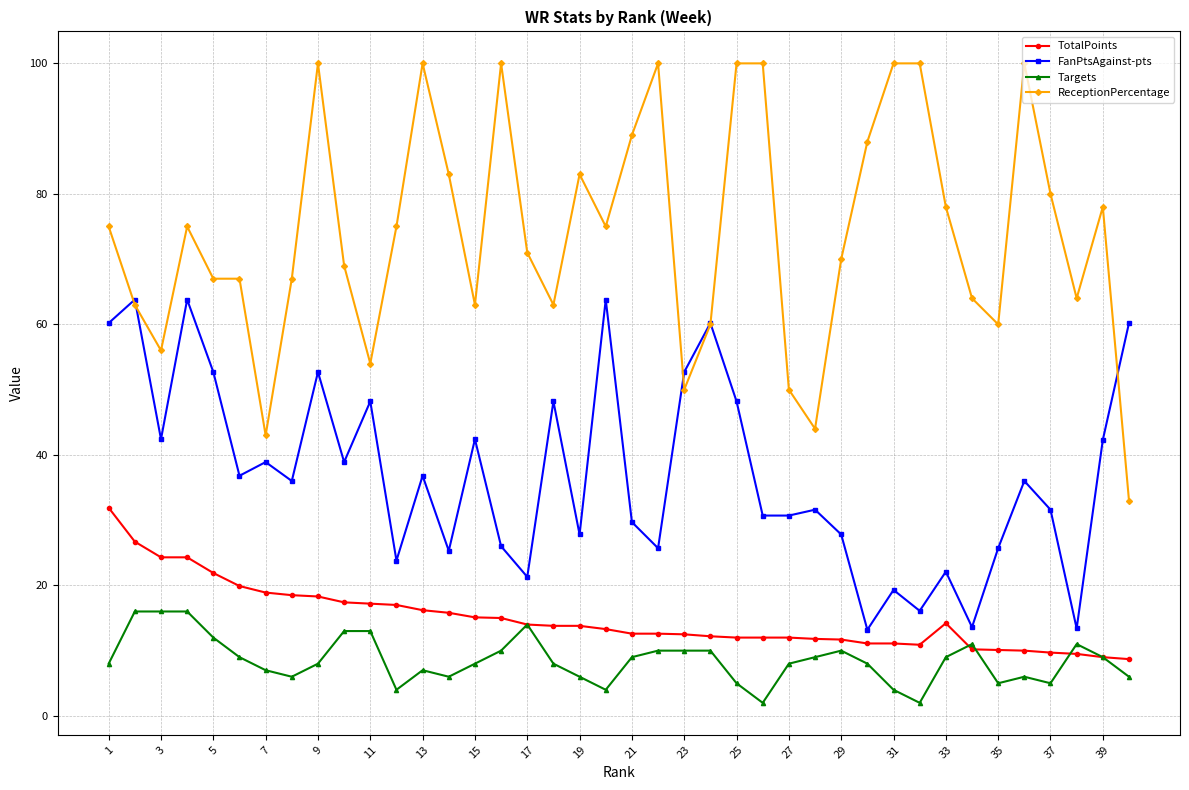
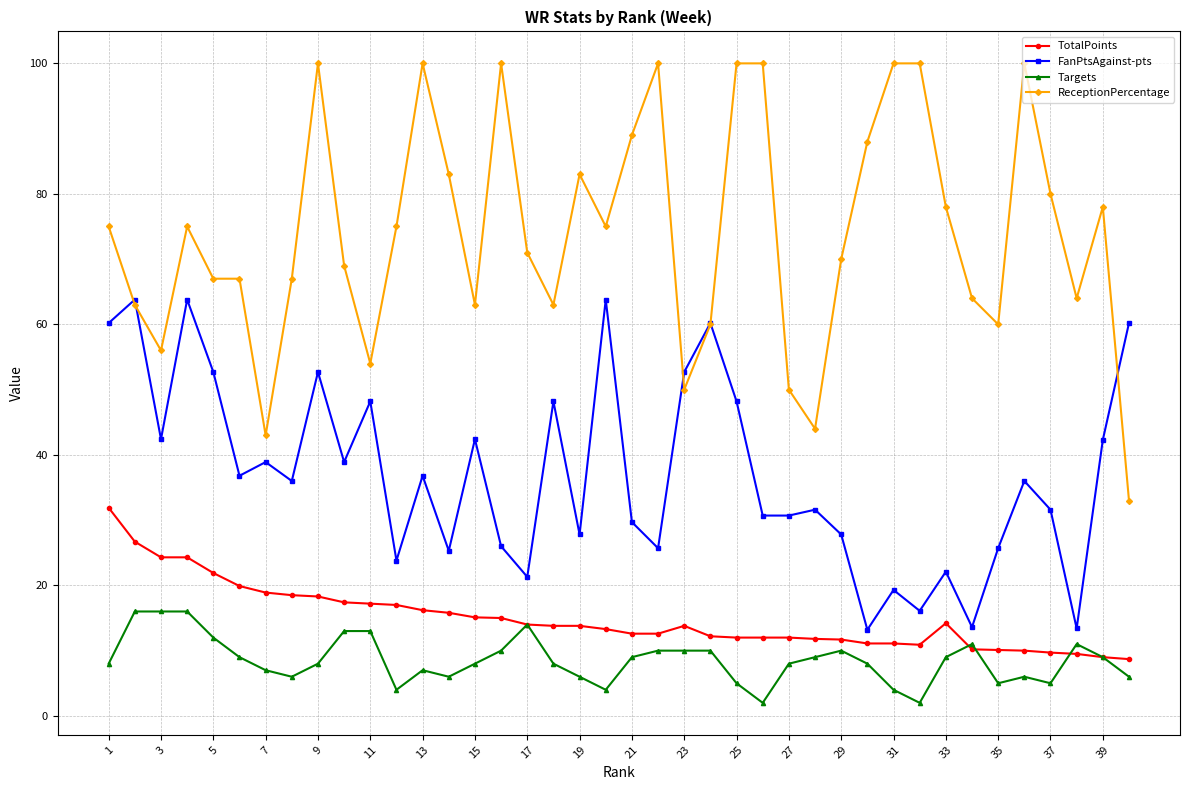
  {
    "TotalPoints": {
      "1": 32,
      "3": 24,
      "5": 22,
      "7": 19,
      "9": 18,
      "11": 17,
      "13": 16,
      "15": 15,
      "19": 14,
      "21": 13,
-     "23": 13,
+     "23": 14,
      "25": 12,
      "27": 12,
      "29": 12,
      "31": 11,
      "33": 14,
      "35": 10,
      "37": 10
    },
    "FanPtsAgainst-pts": {
      "1": 60,
      "3": 42,
      "5": 53,
      "7": 39,
      "9": 53,
      "11": 48,
      "13": 37,
      "15": 42,
      "17": 21,
      "19": 28,
      "21": 30,
      "23": 53,
      "25": 48,
      "27": 31,
      "29": 28,
      "31": 19,
      "33": 22,
      "35": 26,
      "37": 32,
      "39": 42
    },
    "Targets": {
      "1": 8,
      "3": 16,
      "5": 12,
      "7": 7,
      "9": 8,
      "11": 13,
      "13": 7,
      "15": 8,
      "19": 6,
      "21": 9,
      "23": 10,
      "25": 5,
      "27": 8,
      "29": 10,
      "31": 4,
      "33": 9,
      "35": 5,
      "37": 5
    },
    "ReceptionPercentage": {
      "1": 75,
      "3": 56,
      "5": 67,
      "7": 43,
      "9": 100,
      "11": 54,
      "13": 100,
      "15": 63,
      "17": 71,
      "19": 83,
      "21": 89,
      "23": 50,
      "25": 100,
      "27": 50,
      "29": 70,
      "31": 100,
      "33": 78,
      "35": 60,
      "37": 80,
      "39": 78
    }
  }
